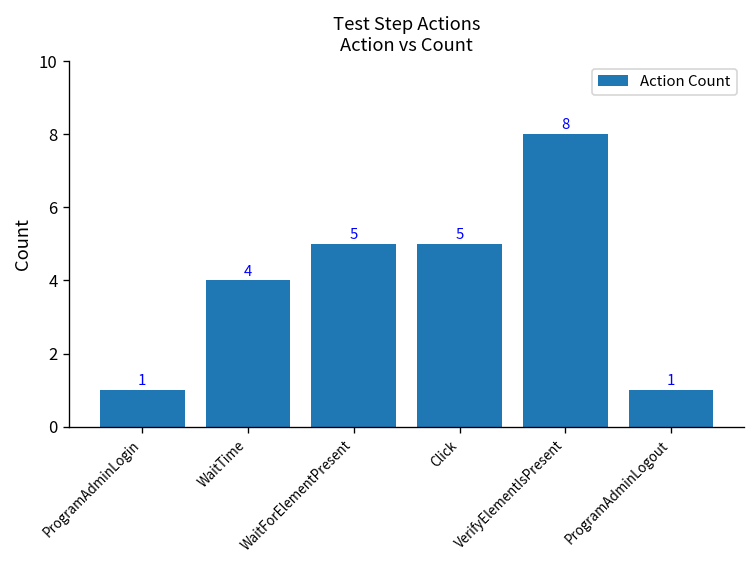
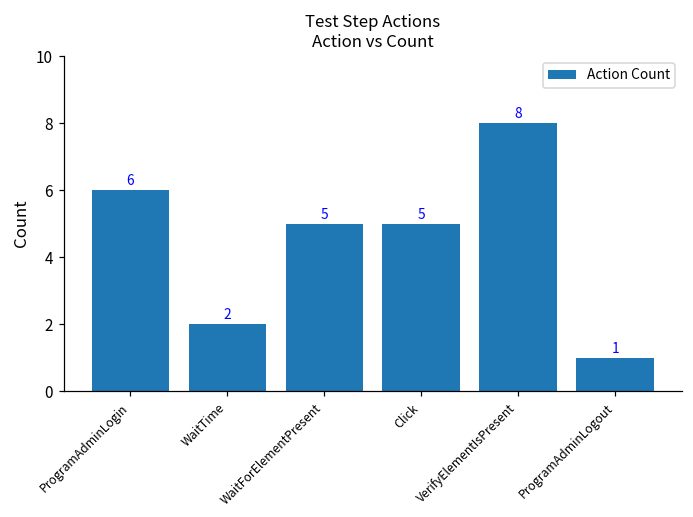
  {
-   "ProgramAdminLogin": 1,
-   "WaitTime": 4,
+   "ProgramAdminLogin": 6,
+   "WaitTime": 2,
    "WaitForElementPresent": 5,
    "Click": 5,
    "VerifyElementIsPresent": 8,
    "ProgramAdminLogout": 1
  }
